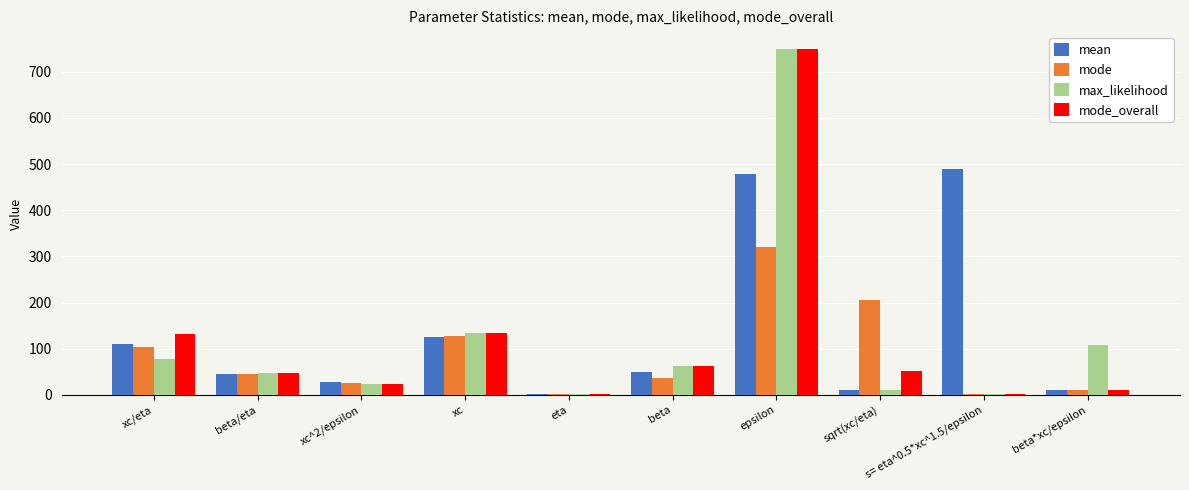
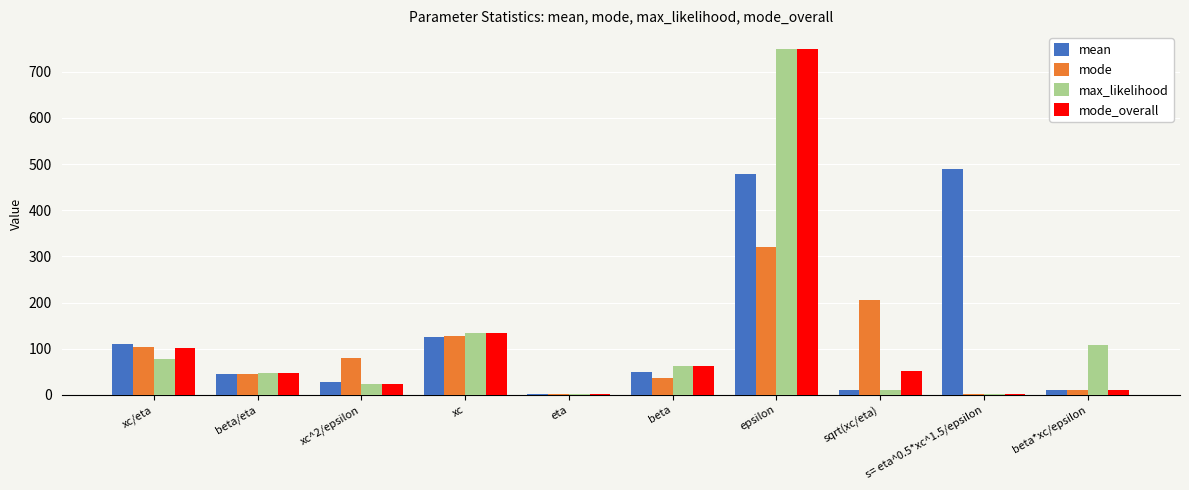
  {
    "mean": {
      "xc/eta": 110,
      "beta/eta": 50,
      "xc^2/epsilon": 30,
      "xc": 130,
      "beta": 50,
      "epsilon": 480,
      "sqrt(xc/eta)": 10,
      "s= eta^0.5*xc^1.5/epsilon": 490,
      "beta*xc/epsilon": 10
    },
    "mode": {
      "xc/eta": 100,
      "beta/eta": 50,
-     "xc^2/epsilon": 30,
+     "xc^2/epsilon": 80,
      "xc": 130,
      "beta": 40,
      "epsilon": 320,
      "sqrt(xc/eta)": 210,
      "beta*xc/epsilon": 10
    },
    "max_likelihood": {
      "xc/eta": 80,
      "beta/eta": 50,
      "xc^2/epsilon": 20,
      "xc": 130,
      "beta": 60,
      "epsilon": 750,
      "sqrt(xc/eta)": 10,
      "beta*xc/epsilon": 110
    },
    "mode_overall": {
-     "xc/eta": 130,
+     "xc/eta": 100,
      "beta/eta": 50,
      "xc^2/epsilon": 20,
      "xc": 130,
      "beta": 60,
      "epsilon": 750,
      "sqrt(xc/eta)": 50,
      "beta*xc/epsilon": 10
    }
  }
